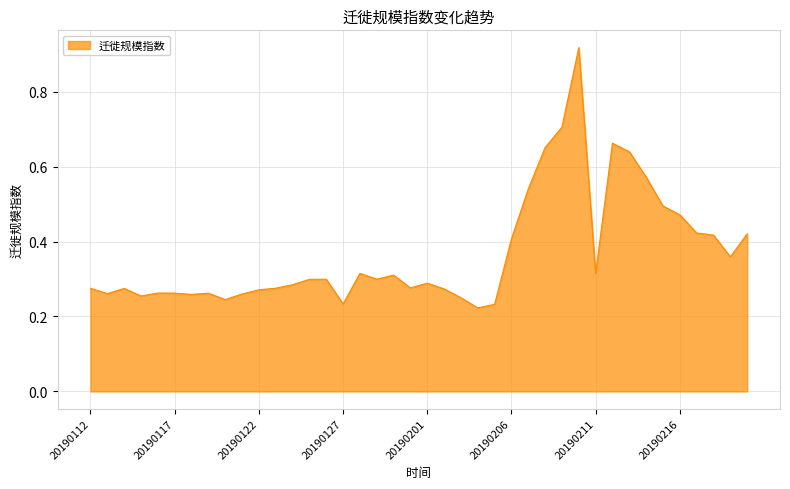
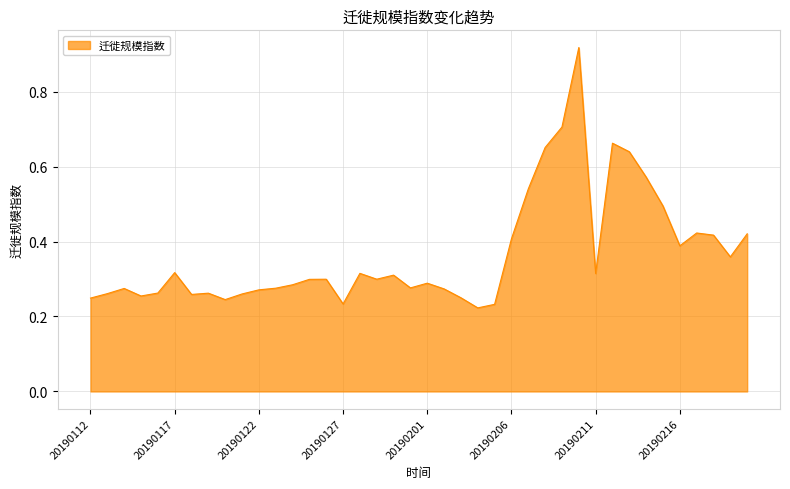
  {
-   "20190112": 0.28,
-   "20190117": 0.26,
+   "20190112": 0.25,
+   "20190117": 0.32,
    "20190122": 0.27,
    "20190127": 0.23,
    "20190201": 0.29,
    "20190206": 0.41,
    "20190211": 0.31,
-   "20190216": 0.47
+   "20190216": 0.39
  }
